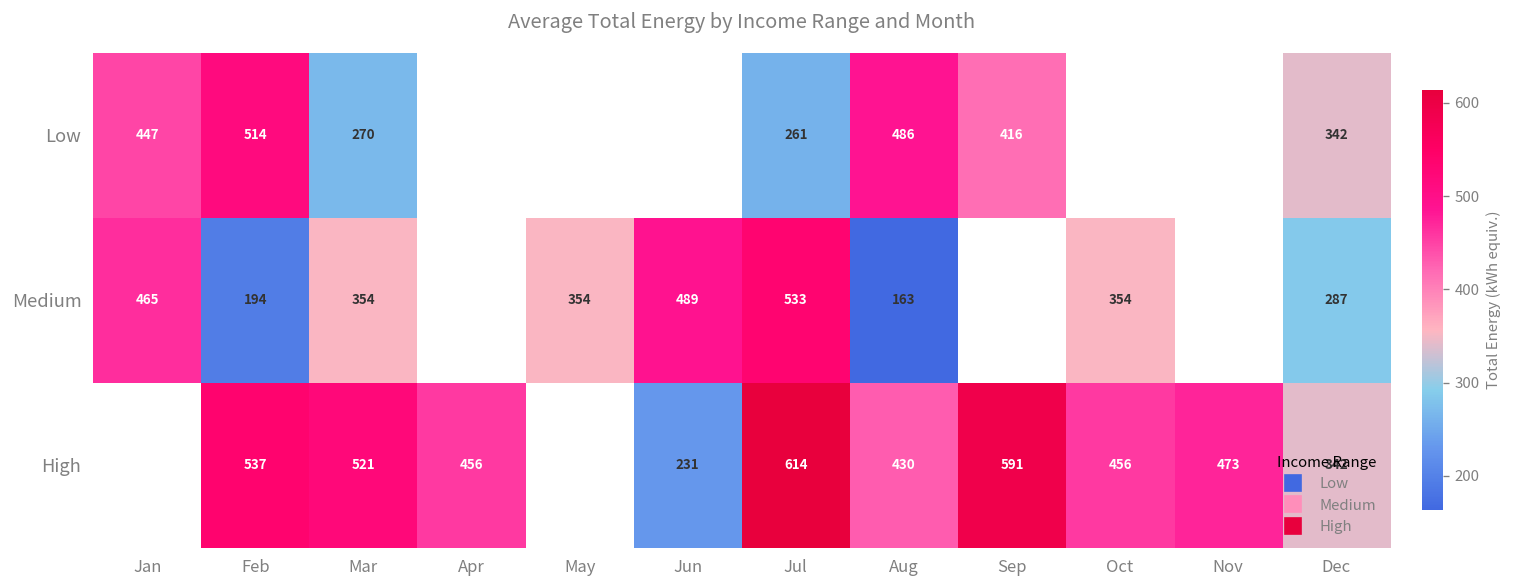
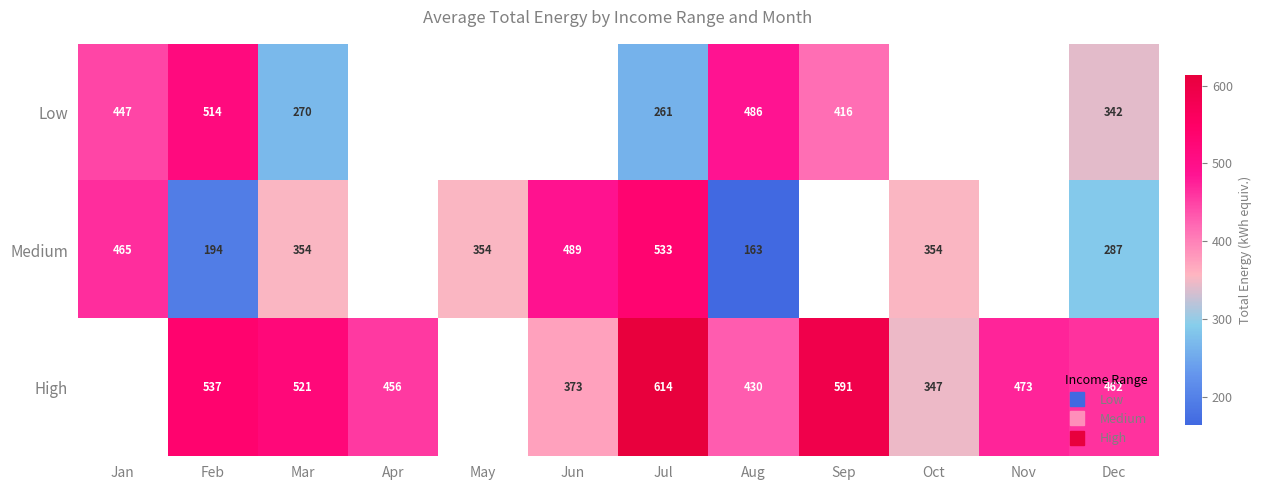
  {
    "Low": {
      "Jan": 447,
      "Feb": 514,
      "Mar": 270,
      "Jul": 261,
      "Aug": 486,
      "Sep": 416,
      "Dec": 342
    },
    "Medium": {
      "Jan": 465,
      "Feb": 194,
      "Mar": 354,
      "May": 354,
      "Jun": 489,
      "Jul": 533,
      "Aug": 163,
      "Oct": 354,
      "Dec": 287
    },
    "High": {
      "Feb": 537,
      "Mar": 521,
      "Apr": 456,
-     "Jun": 231,
+     "Jun": 373,
      "Jul": 614,
      "Aug": 430,
      "Sep": 591,
-     "Oct": 456,
+     "Oct": 347,
      "Nov": 473,
-     "Dec": 342
+     "Dec": 462
    }
  }
